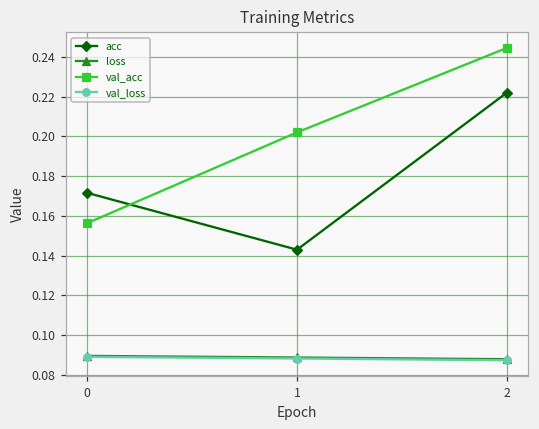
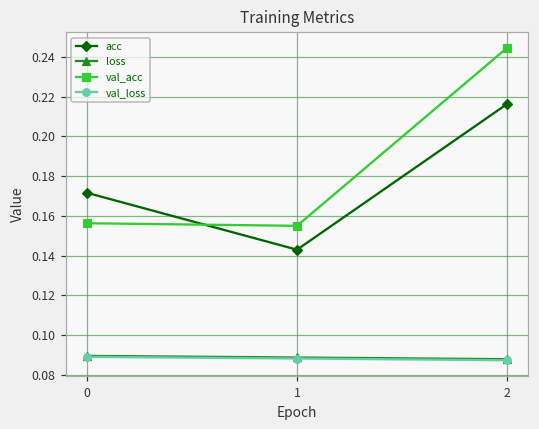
  {
    "acc": {
      "0": 0.172,
      "1": 0.143,
-     "2": 0.222
+     "2": 0.216
    },
    "val_acc": {
      "0": 0.156,
-     "1": 0.202,
+     "1": 0.155,
      "2": 0.245
    }
  }
